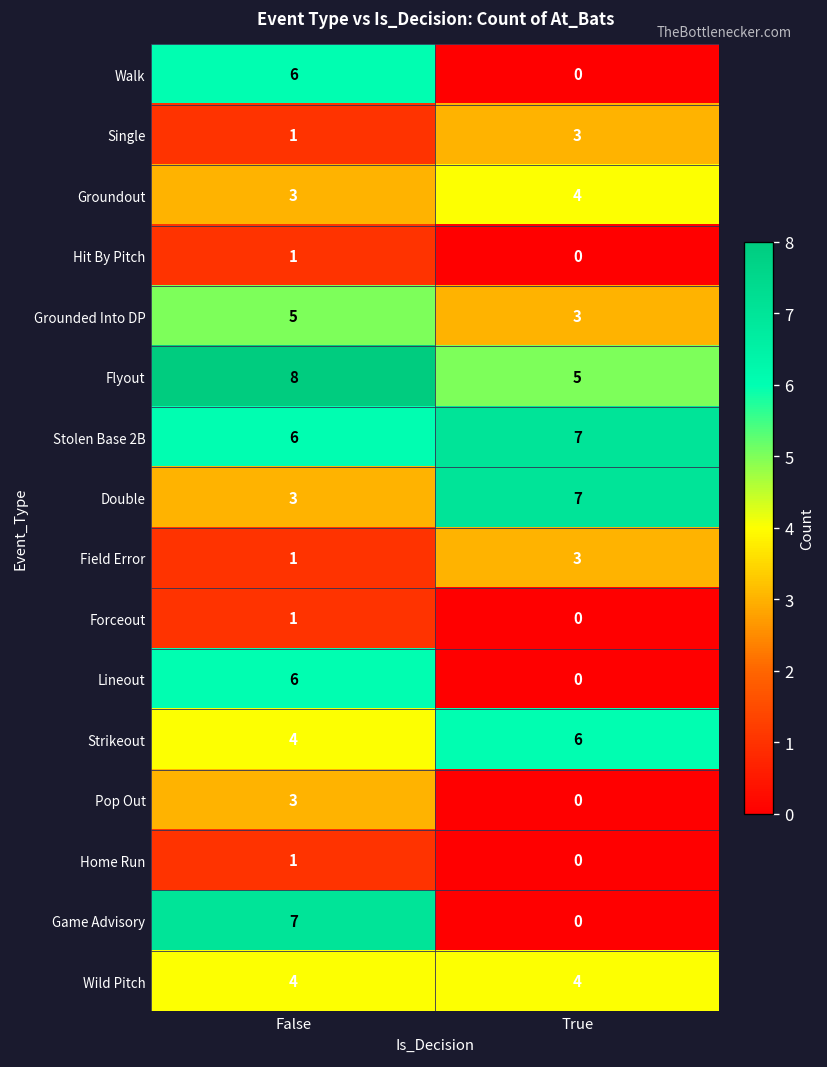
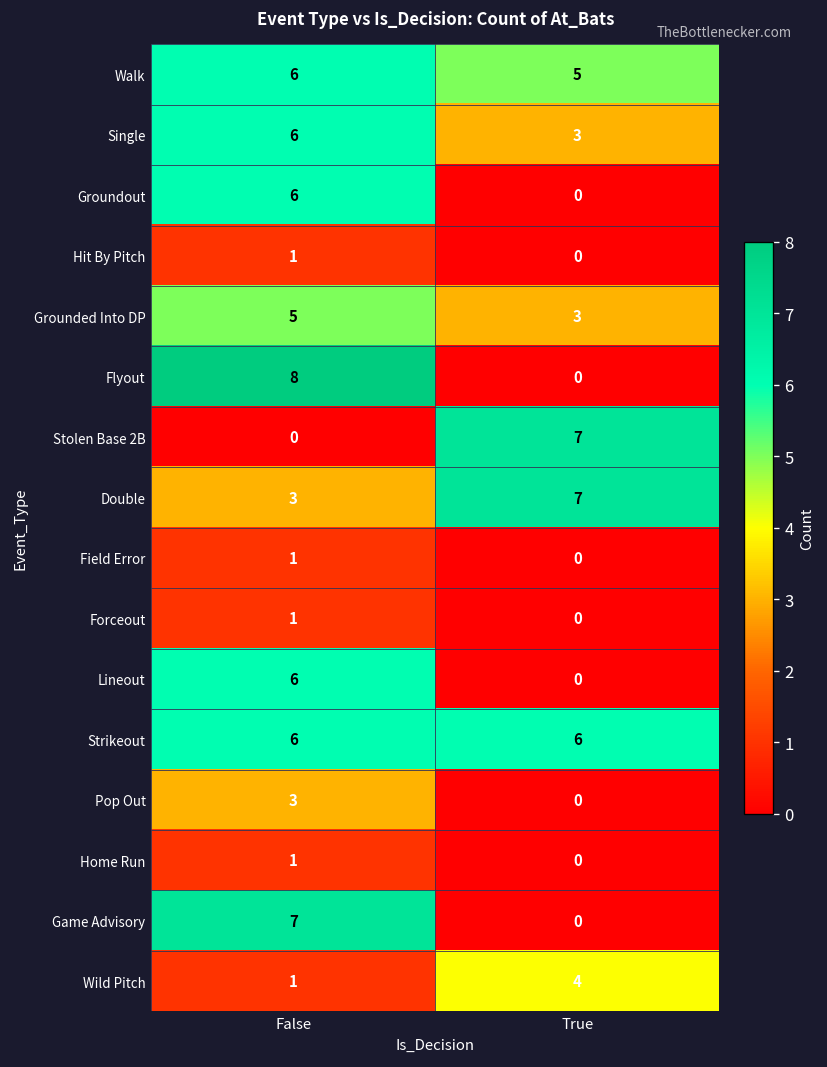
  {
    "Walk": {
      "False": 6,
-     "True": 0
+     "True": 5
    },
    "Single": {
-     "False": 1,
+     "False": 6,
      "True": 3
    },
    "Groundout": {
-     "False": 3,
-     "True": 4
+     "False": 6,
+     "True": 0
    },
    "Hit By Pitch": {
      "False": 1,
      "True": 0
    },
    "Grounded Into DP": {
      "False": 5,
      "True": 3
    },
    "Flyout": {
      "False": 8,
-     "True": 5
+     "True": 0
    },
    "Stolen Base 2B": {
-     "False": 6,
+     "False": 0,
      "True": 7
    },
    "Double": {
      "False": 3,
      "True": 7
    },
    "Field Error": {
      "False": 1,
-     "True": 3
+     "True": 0
    },
    "Forceout": {
      "False": 1,
      "True": 0
    },
    "Lineout": {
      "False": 6,
      "True": 0
    },
    "Strikeout": {
-     "False": 4,
+     "False": 6,
      "True": 6
    },
    "Pop Out": {
      "False": 3,
      "True": 0
    },
    "Home Run": {
      "False": 1,
      "True": 0
    },
    "Game Advisory": {
      "False": 7,
      "True": 0
    },
    "Wild Pitch": {
-     "False": 4,
+     "False": 1,
      "True": 4
    }
  }
